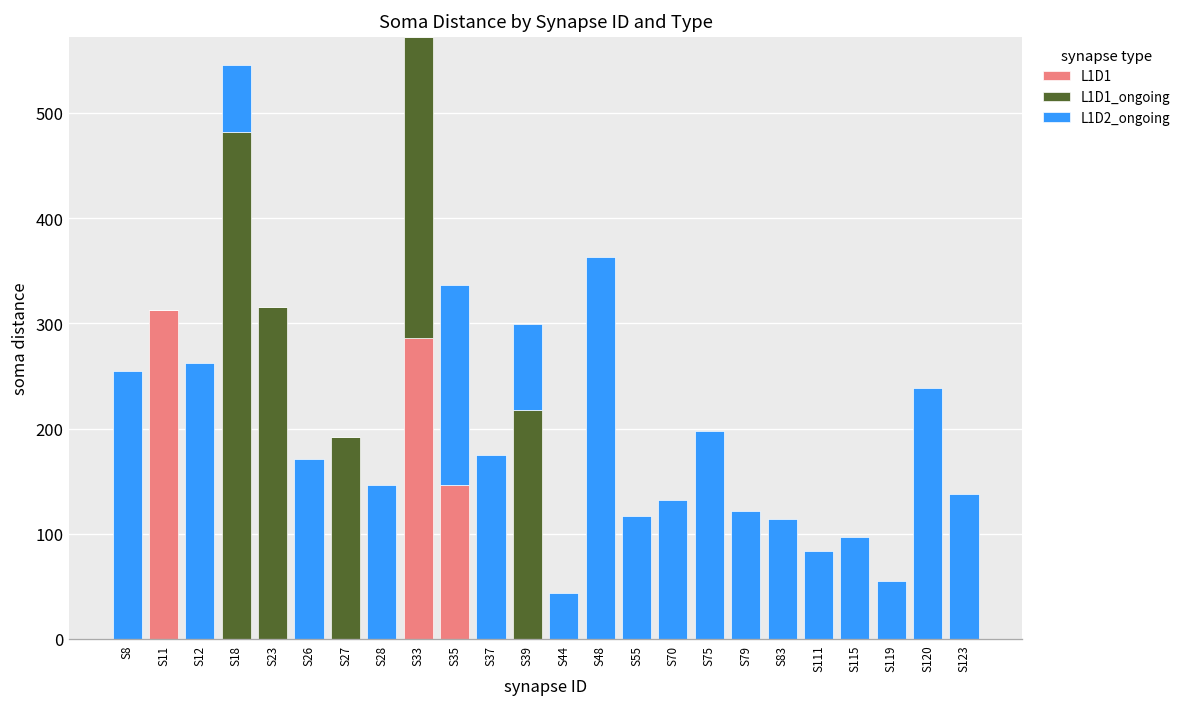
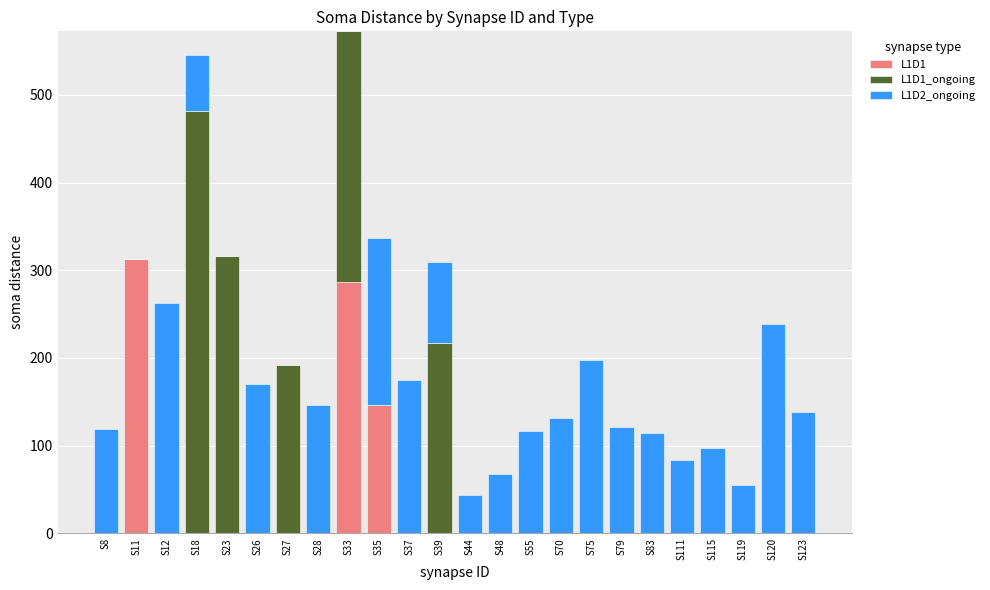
  {
    "L1D1": {
      "S8": 0,
      "S11": 310,
      "S12": 0,
      "S18": 0,
      "S23": 0,
      "S26": 0,
      "S27": 0,
      "S28": 0,
      "S33": 290,
      "S35": 150,
      "S37": 0,
      "S39": 0,
      "S44": 0,
      "S48": 0,
      "S55": 0,
      "S70": 0,
      "S75": 0,
      "S79": 0,
      "S83": 0,
      "S111": 0,
      "S115": 0,
      "S119": 0,
      "S120": 0,
      "S123": 0
    },
    "L1D1_ongoing": {
      "S8": 0,
      "S11": 0,
      "S12": 0,
      "S18": 480,
      "S23": 320,
      "S26": 0,
      "S27": 190,
      "S28": 0,
      "S33": 290,
      "S35": 0,
      "S37": 0,
      "S39": 220,
      "S44": 0,
      "S48": 0,
      "S55": 0,
      "S70": 0,
      "S75": 0,
      "S79": 0,
      "S83": 0,
      "S111": 0,
      "S115": 0,
      "S119": 0,
      "S120": 0,
      "S123": 0
    },
    "L1D2_ongoing": {
-     "S8": 260,
+     "S8": 120,
      "S11": 0,
      "S12": 260,
      "S18": 60,
      "S23": 0,
      "S26": 170,
      "S27": 0,
      "S28": 150,
      "S33": 0,
      "S35": 190,
      "S37": 170,
-     "S39": 80,
+     "S39": 90,
      "S44": 40,
-     "S48": 360,
+     "S48": 70,
      "S55": 120,
      "S70": 130,
      "S75": 200,
      "S79": 120,
      "S83": 110,
      "S111": 80,
      "S115": 100,
      "S119": 60,
      "S120": 240,
      "S123": 140
    }
  }
